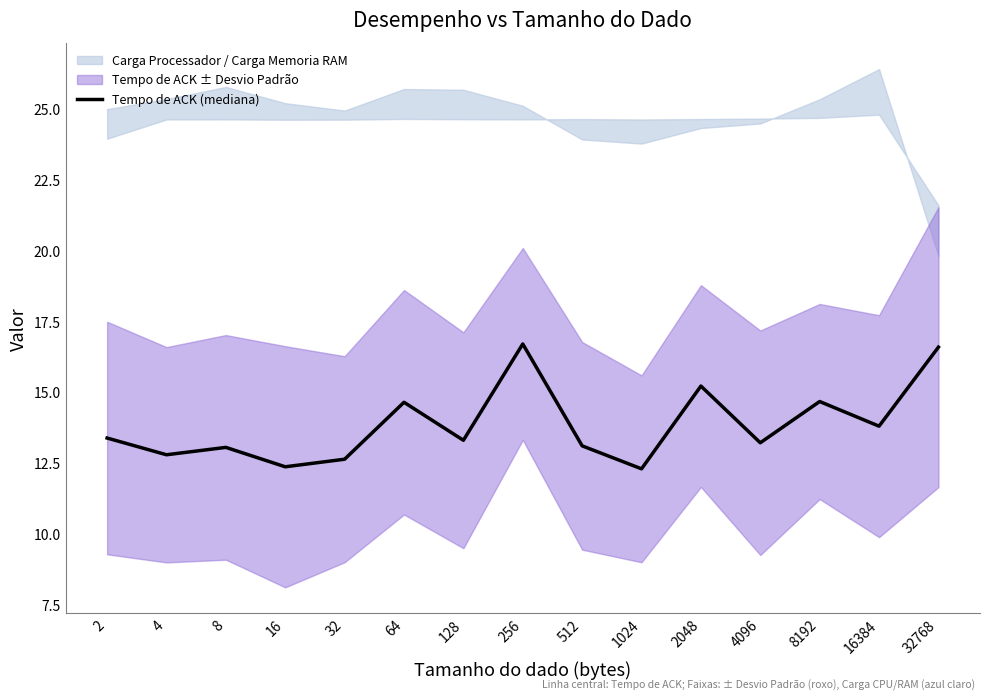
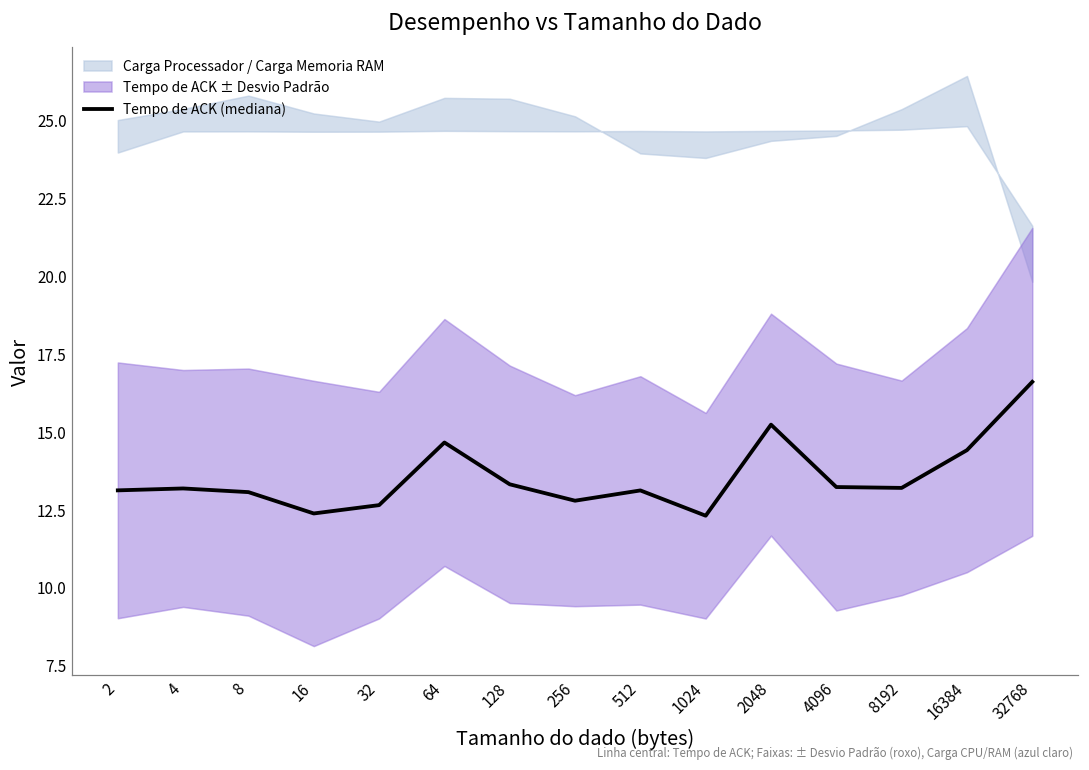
  {
    "Tempo de ACK (mediana)": {
-     "2": 13.4,
-     "4": 12.8,
+     "2": 13.1,
+     "4": 13.2,
      "8": 13.1,
      "16": 12.4,
      "32": 12.6,
      "64": 14.7,
      "128": 13.3,
-     "256": 16.7,
+     "256": 12.8,
      "512": 13.1,
      "1024": 12.3,
      "2048": 15.2,
      "4096": 13.2,
-     "8192": 14.7,
-     "16384": 13.8,
+     "8192": 13.2,
+     "16384": 14.4,
      "32768": 16.6
    }
  }
